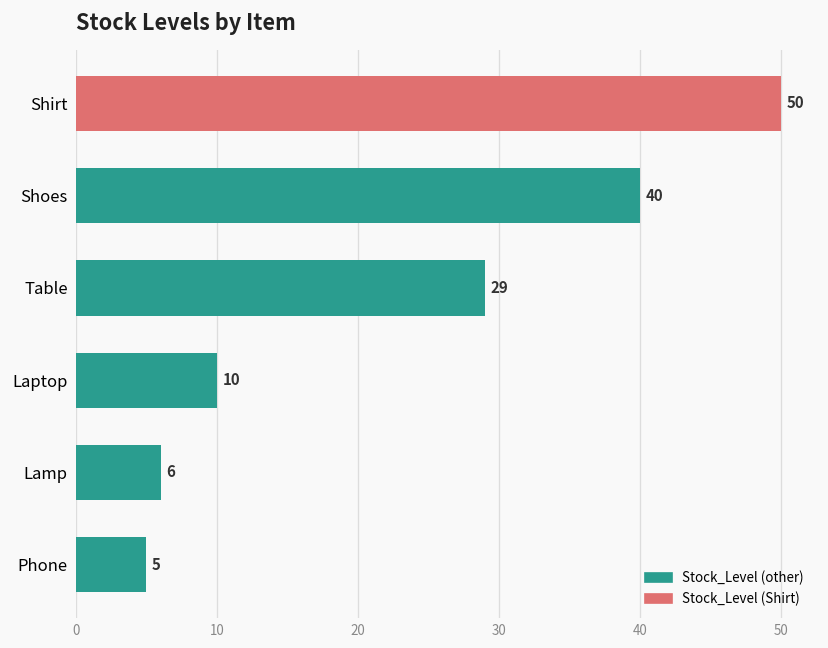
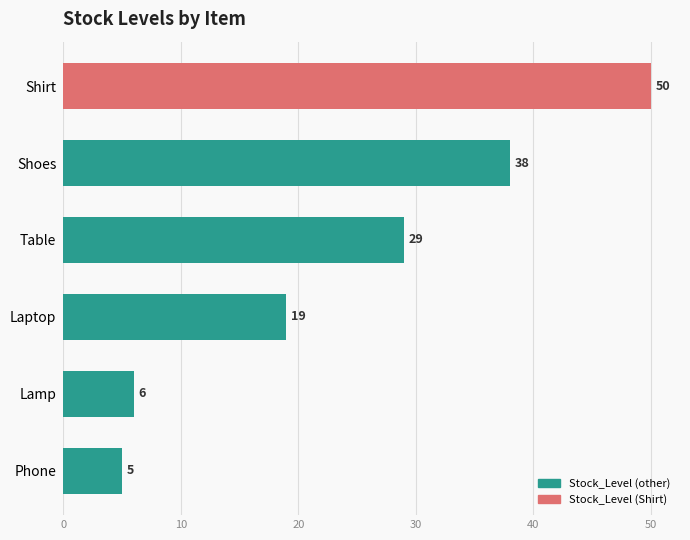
  {
    "Shirt": 50,
-   "Shoes": 40,
+   "Shoes": 38,
    "Table": 29,
-   "Laptop": 10,
+   "Laptop": 19,
    "Lamp": 6,
    "Phone": 5
  }
